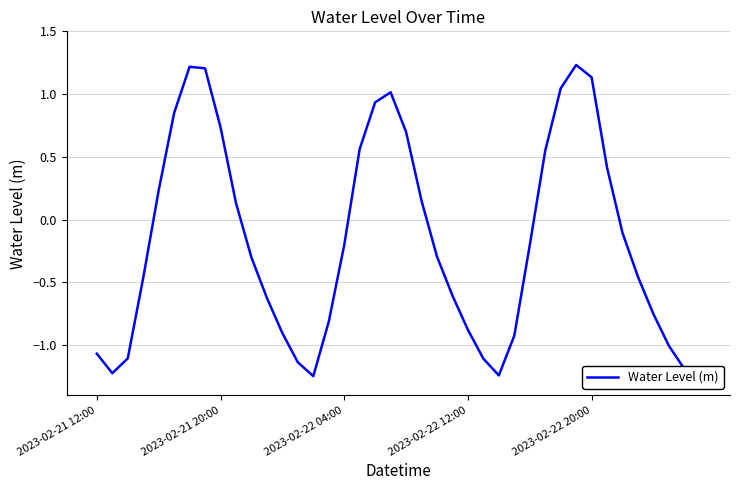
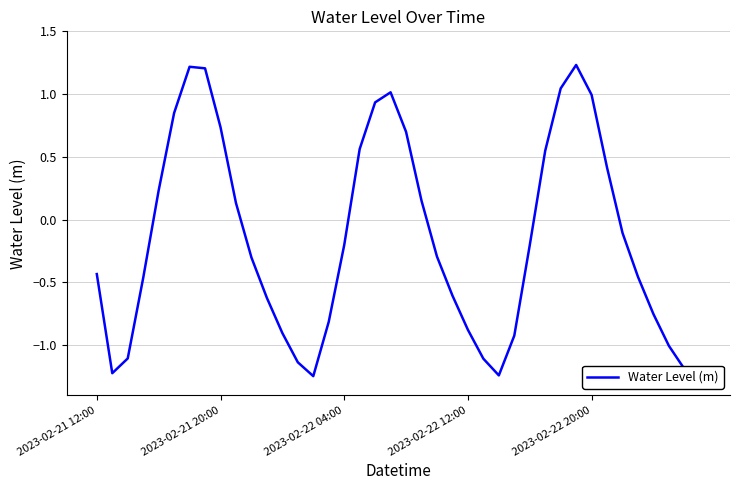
  {
-   "2023-02-21 12:00": -1.07,
+   "2023-02-21 12:00": -0.43,
    "2023-02-21 20:00": 0.74,
    "2023-02-22 04:00": -0.20,
    "2023-02-22 12:00": -0.88,
-   "2023-02-22 20:00": 1.13
+   "2023-02-22 20:00": 0.99
  }
